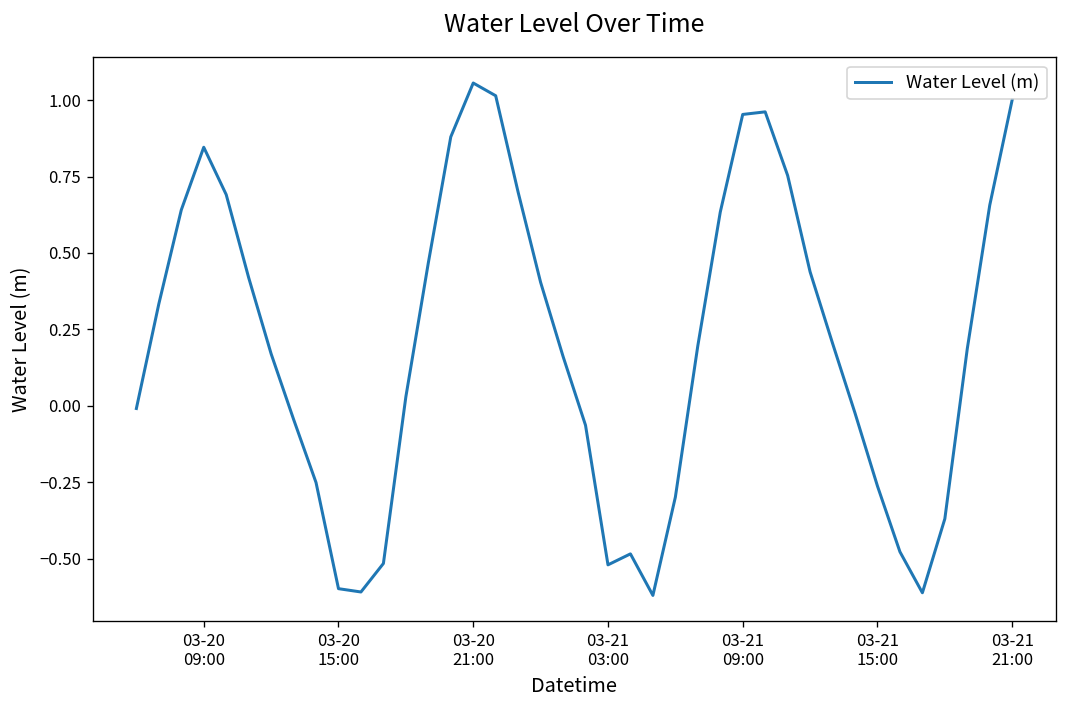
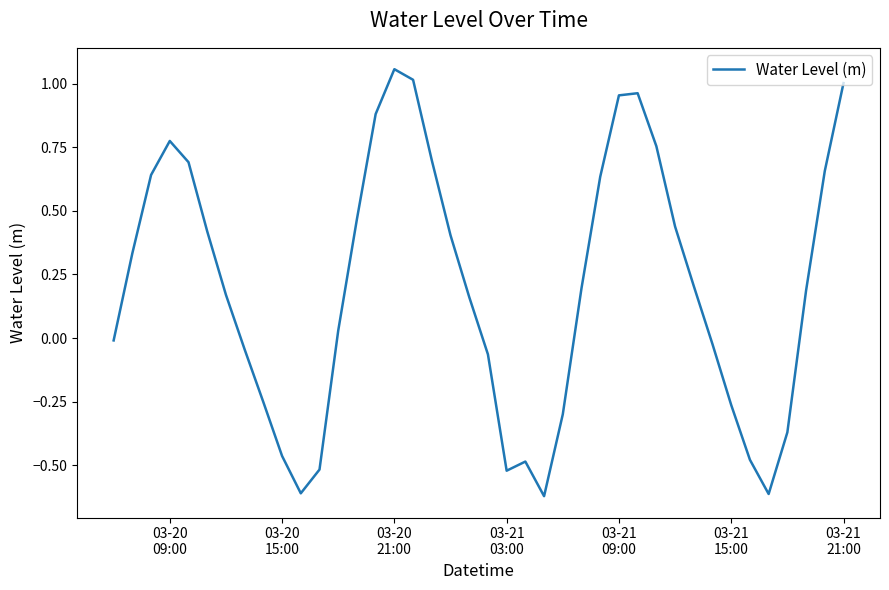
  {
-   "03-20 09:00": 0.85,
-   "03-20 15:00": -0.60,
+   "03-20 09:00": 0.77,
+   "03-20 15:00": -0.46,
    "03-20 21:00": 1.06,
    "03-21 03:00": -0.52,
    "03-21 09:00": 0.95,
    "03-21 15:00": -0.26
  }
